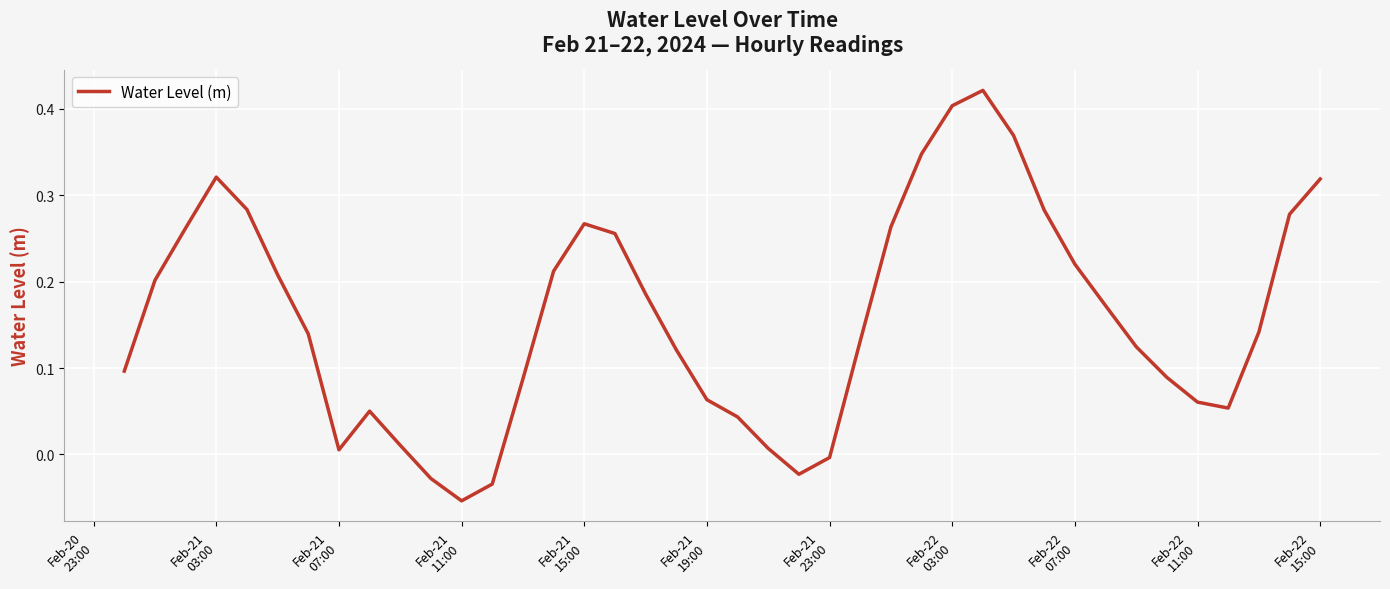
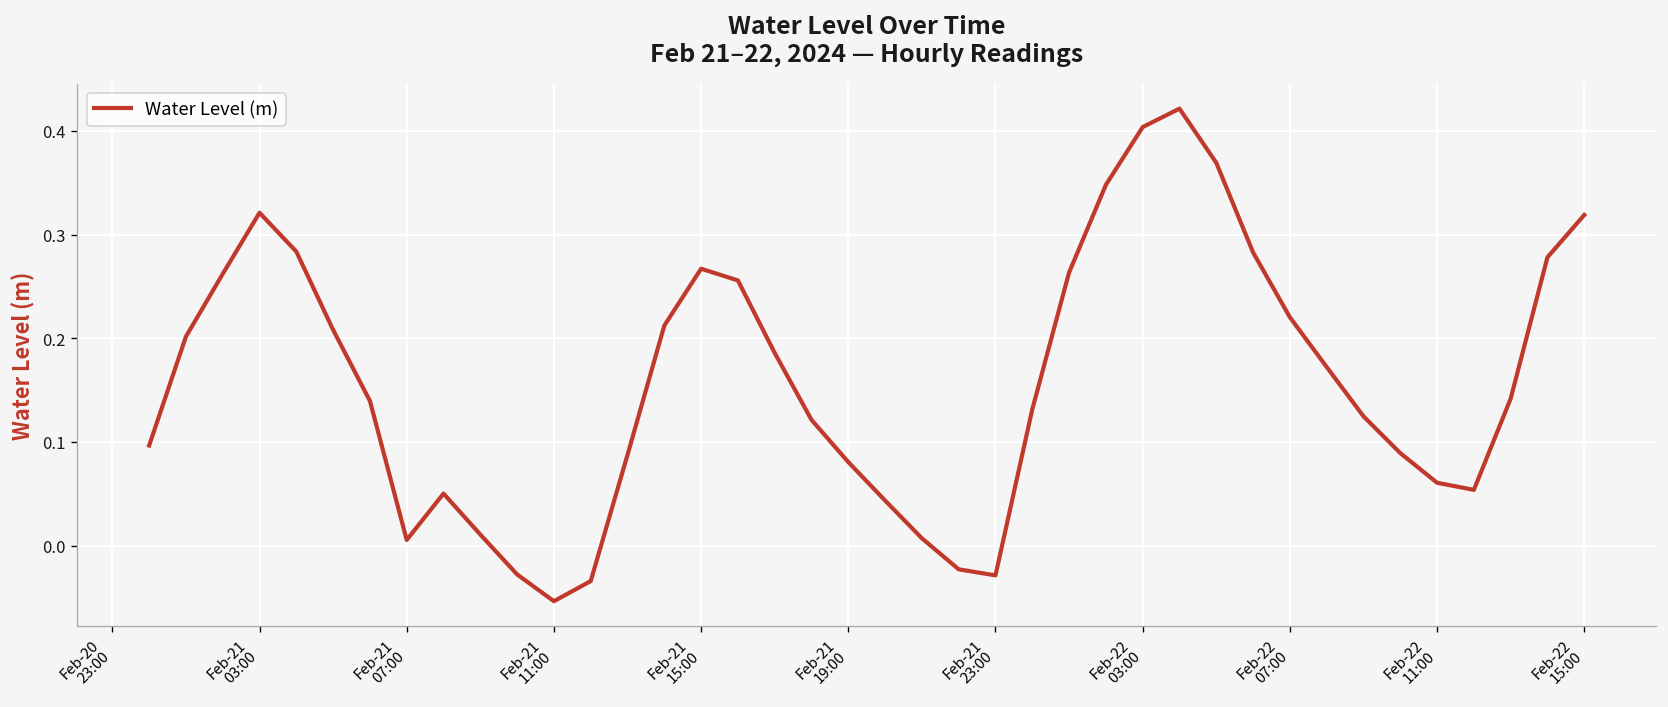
  {
    "Feb-21 03:00": 0.32,
    "Feb-21 07:00": 0.01,
    "Feb-21 11:00": -0.05,
    "Feb-21 15:00": 0.27,
-   "Feb-21 19:00": 0.06,
-   "Feb-21 23:00": 0.00,
+   "Feb-21 19:00": 0.08,
+   "Feb-21 23:00": -0.03,
    "Feb-22 03:00": 0.40,
    "Feb-22 07:00": 0.22,
    "Feb-22 11:00": 0.06,
    "Feb-22 15:00": 0.32
  }
